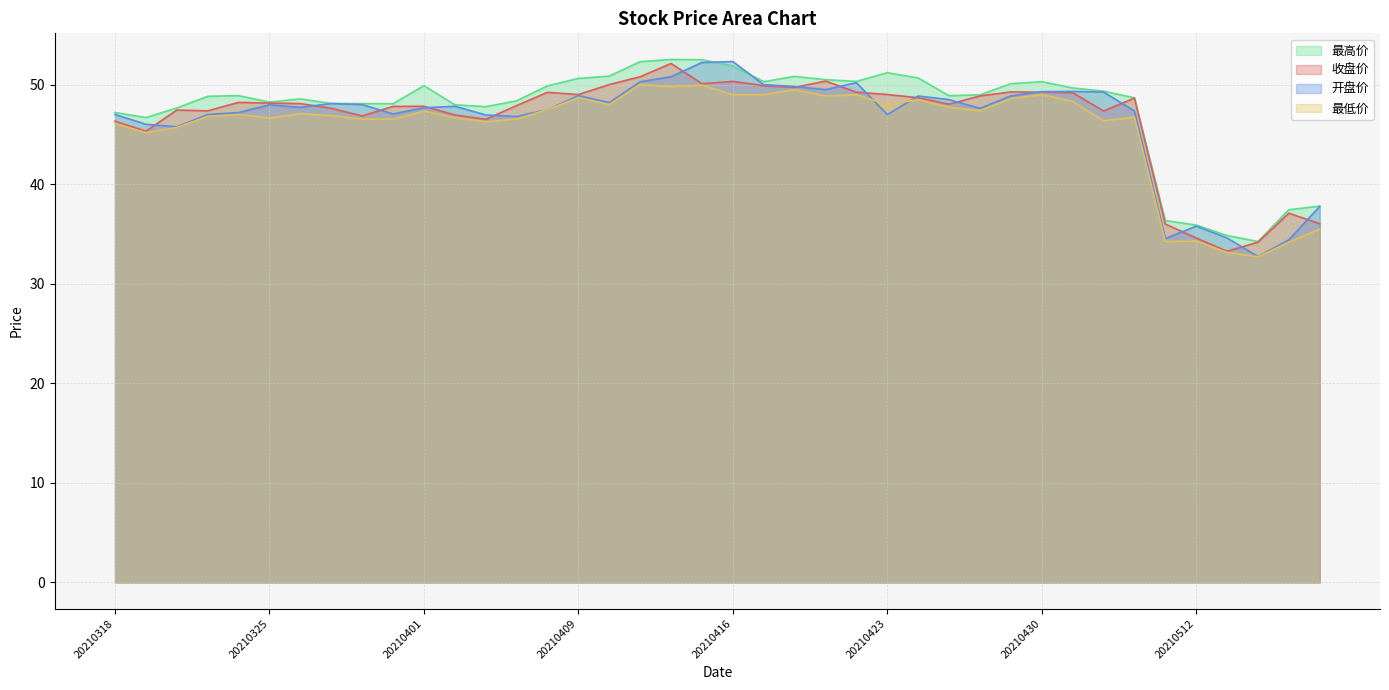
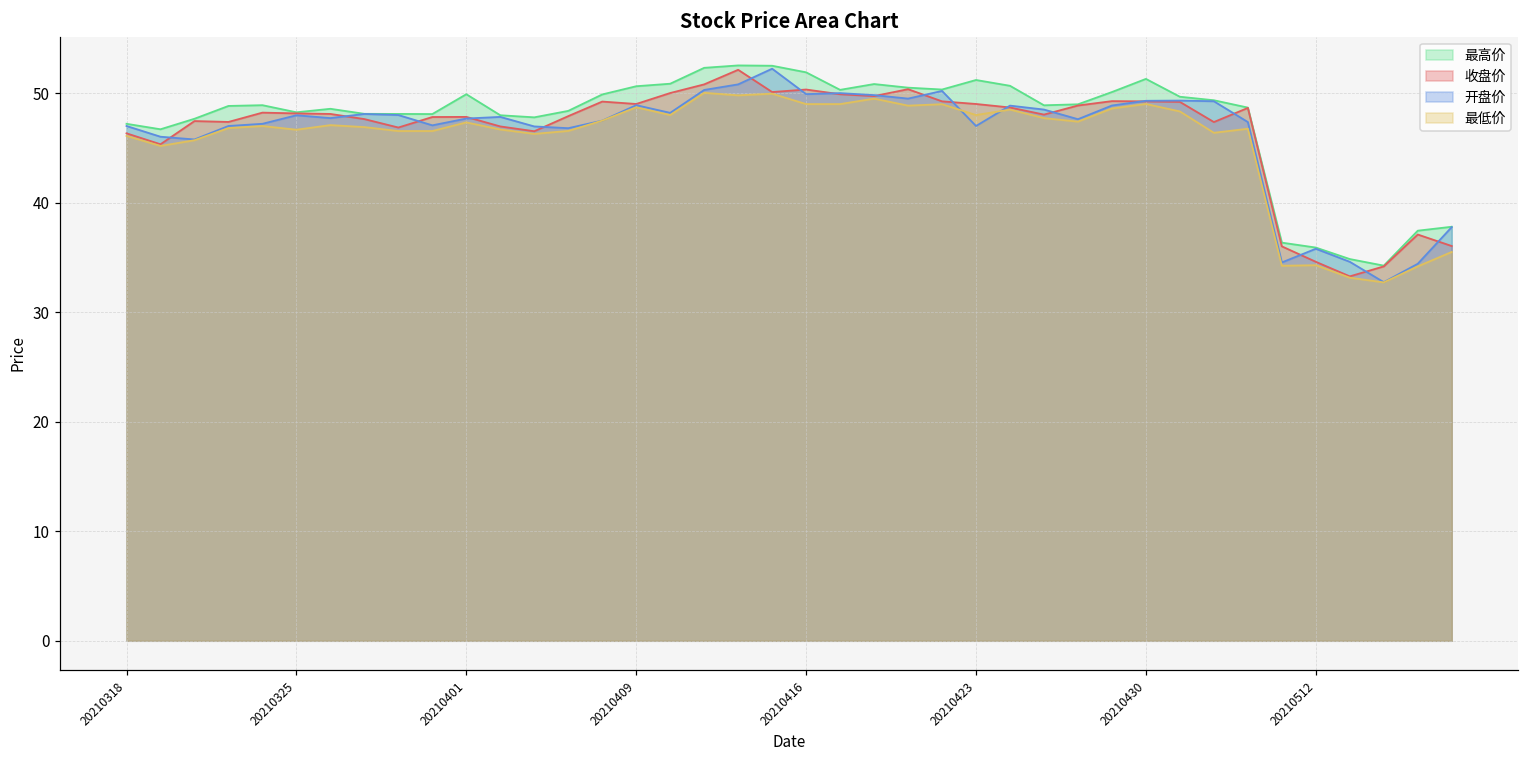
  {
    "最高价": {
      "20210401": 50,
      "20210409": 51,
      "20210416": 52,
      "20210423": 51,
-     "20210430": 50
+     "20210430": 51
    },
    "开盘价": {
-     "20210416": 52,
+     "20210416": 50,
      "20210423": 47
    }
  }
